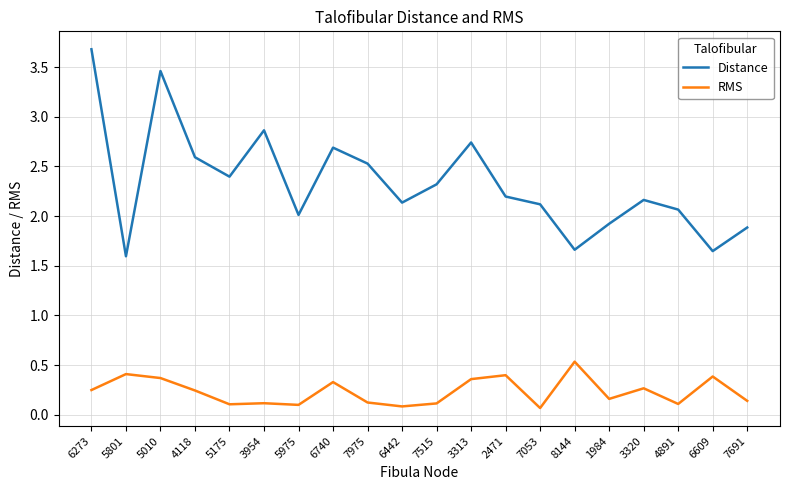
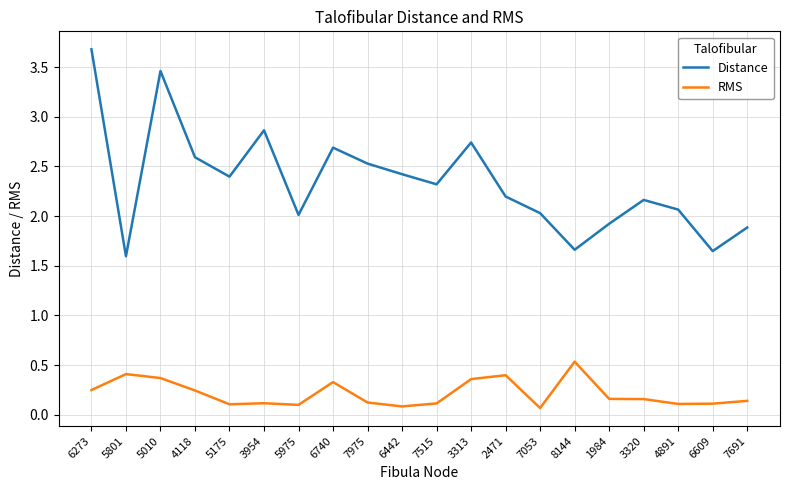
  {
    "Distance": {
      "6273": 3.7,
      "5801": 1.6,
      "5010": 3.5,
      "4118": 2.6,
      "5175": 2.4,
      "3954": 2.9,
      "5975": 2.0,
      "6740": 2.7,
      "7975": 2.5,
-     "6442": 2.1,
+     "6442": 2.4,
      "7515": 2.3,
      "3313": 2.7,
      "2471": 2.2,
-     "7053": 2.1,
+     "7053": 2.0,
      "8144": 1.7,
      "1984": 1.9,
      "3320": 2.2,
      "4891": 2.1,
      "6609": 1.6,
      "7691": 1.9
    },
    "RMS": {
      "6273": 0.2,
      "5801": 0.4,
      "5010": 0.4,
      "4118": 0.2,
      "5175": 0.1,
      "3954": 0.1,
      "5975": 0.1,
      "6740": 0.3,
      "7975": 0.1,
      "6442": 0.1,
      "7515": 0.1,
      "3313": 0.4,
      "2471": 0.4,
      "7053": 0.1,
      "8144": 0.5,
      "1984": 0.2,
-     "3320": 0.3,
+     "3320": 0.2,
      "4891": 0.1,
-     "6609": 0.4,
+     "6609": 0.1,
      "7691": 0.1
    }
  }
